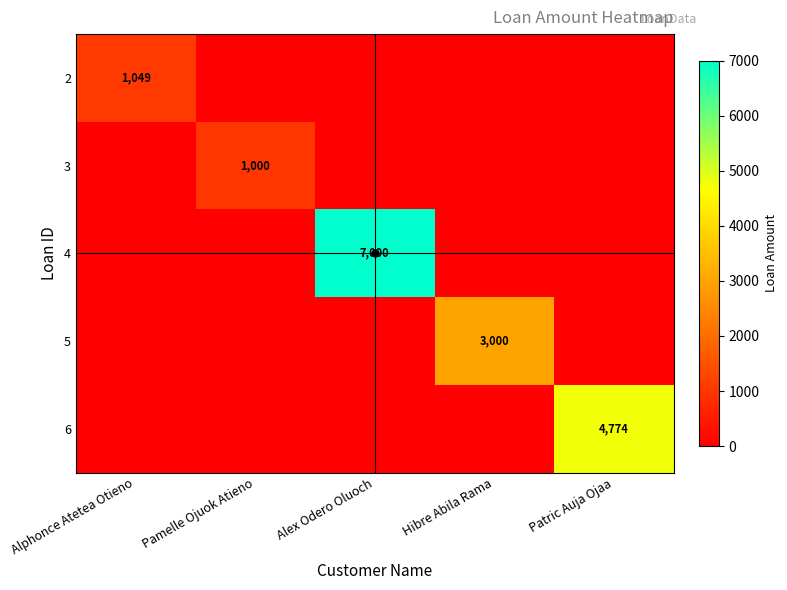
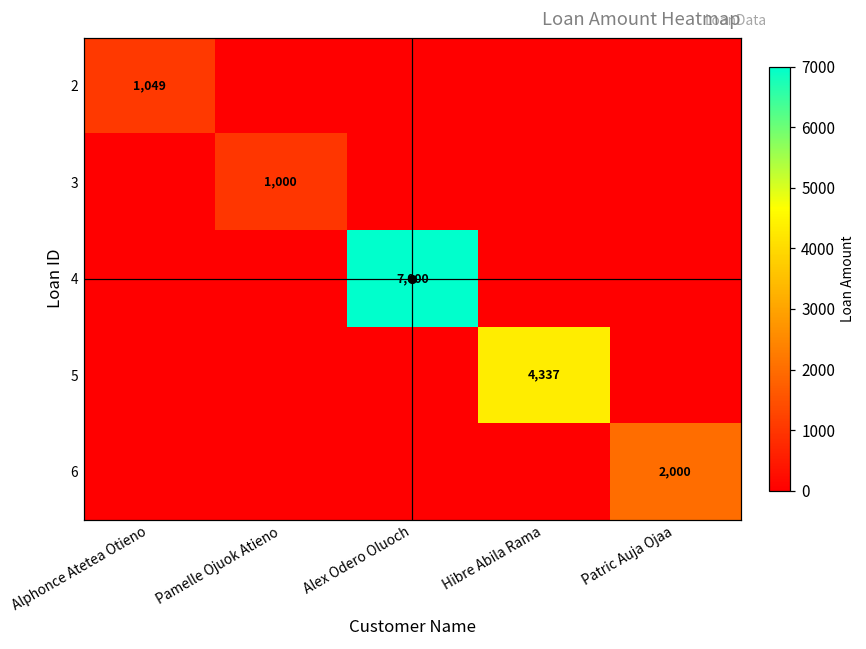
  {
    "2": {
      "Alphonce Atetea Otieno": "1,049"
    },
    "3": {
      "Pamelle Ojuok Atieno": "1,000"
    },
    "5": {
-     "Hibre Abila Rama": "3,000"
+     "Hibre Abila Rama": "4,337"
    },
    "6": {
-     "Patric Auja Ojaa": "4,774"
+     "Patric Auja Ojaa": "2,000"
    }
  }
